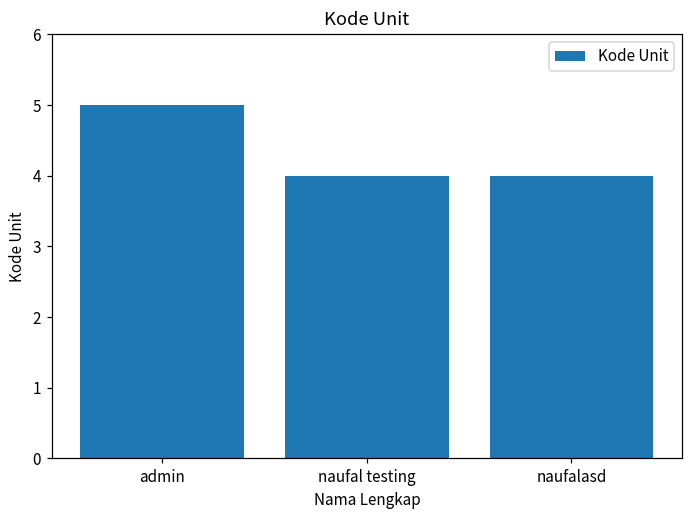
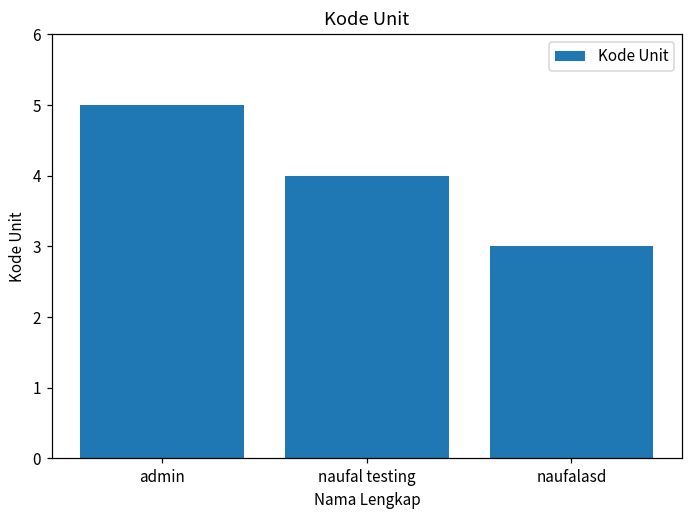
  {
    "admin": 5,
    "naufal testing": 4,
-   "naufalasd": 4
+   "naufalasd": 3
  }
